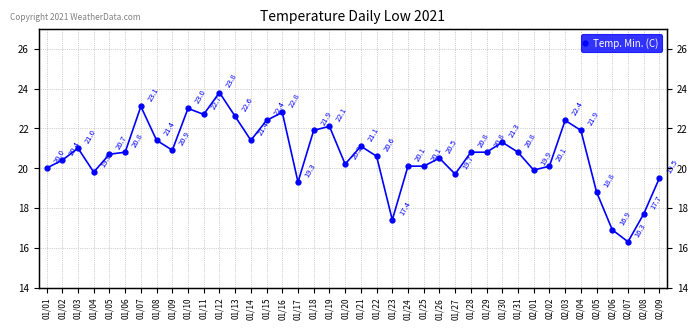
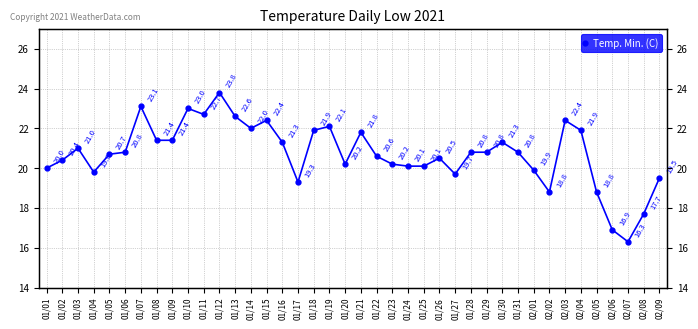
  {
    "01/03": 21.0,
    "01/06": 20.8,
    "01/07": 23.1,
-   "01/09": 20.9,
+   "01/09": 21.4,
    "01/10": 23.0,
    "01/12": 23.8,
    "01/13": 22.6,
-   "01/14": 21.4,
+   "01/14": 22.0,
    "01/15": 22.4,
-   "01/16": 22.8,
+   "01/16": 21.3,
    "01/17": 19.3,
    "01/19": 22.1,
    "01/20": 20.2,
-   "01/21": 21.1,
+   "01/21": 21.8,
    "01/22": 20.6,
-   "01/23": 17.4,
+   "01/23": 20.2,
    "01/25": 20.1,
    "01/26": 20.5,
    "01/29": 20.8,
    "01/30": 21.3,
    "01/31": 20.8,
    "02/01": 19.9,
-   "02/02": 20.1,
+   "02/02": 18.8,
    "02/03": 22.4,
    "02/04": 21.9,
    "02/05": 18.8,
    "02/06": 16.9,
    "02/07": 16.3,
    "02/08": 17.7,
    "02/09": 19.5
  }
